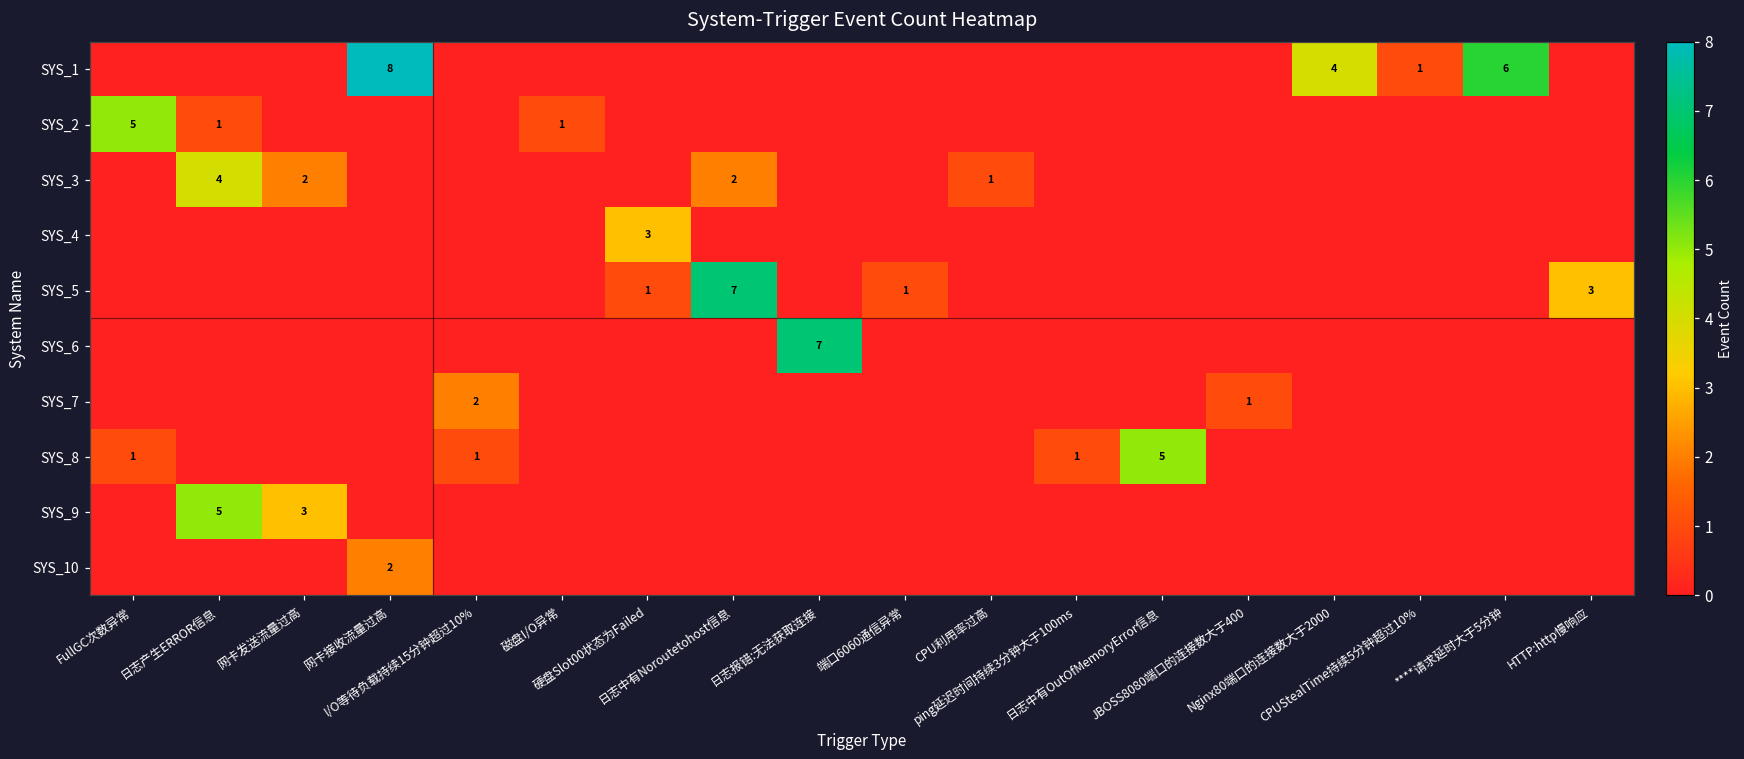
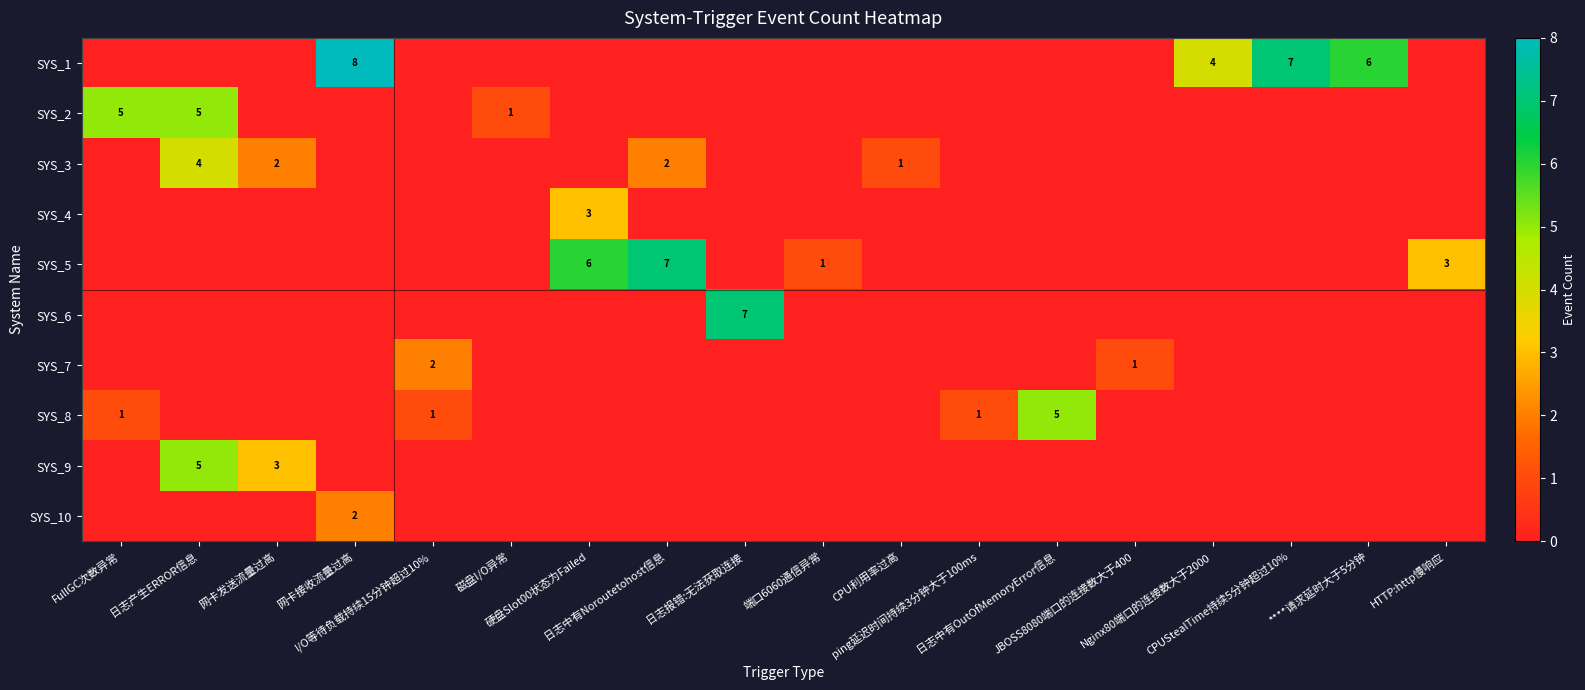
  {
    "SYS_1": {
      "网卡接收流量过高": 8,
      "Nginx80端口的连接数大于2000": 4,
-     "CPUStealTime持续5分钟超过10%": 1,
+     "CPUStealTime持续5分钟超过10%": 7,
      "****请求延时大于5分钟": 6
    },
    "SYS_2": {
      "FullGC次数异常": 5,
-     "日志产生ERROR信息": 1,
+     "日志产生ERROR信息": 5,
      "磁盘I/O异常": 1
    },
    "SYS_3": {
      "日志产生ERROR信息": 4,
      "网卡发送流量过高": 2,
      "日志中有Noroutetohost信息": 2,
      "CPU利用率过高": 1
    },
    "SYS_4": {
      "硬盘Slot00状态为Failed": 3
    },
    "SYS_5": {
-     "硬盘Slot00状态为Failed": 1,
+     "硬盘Slot00状态为Failed": 6,
      "日志中有Noroutetohost信息": 7,
      "端口6060通信异常": 1,
      "HTTP:http慢响应": 3
    },
    "SYS_6": {
      "日志报错:无法获取连接": 7
    },
    "SYS_7": {
      "I/O等待负载持续15分钟超过10%": 2,
      "JBOSS8080端口的连接数大于400": 1
    },
    "SYS_8": {
      "FullGC次数异常": 1,
      "I/O等待负载持续15分钟超过10%": 1,
      "ping延迟时间持续3分钟大于100ms": 1,
      "日志中有OutOfMemoryError信息": 5
    },
    "SYS_9": {
      "日志产生ERROR信息": 5,
      "网卡发送流量过高": 3
    },
    "SYS_10": {
      "网卡接收流量过高": 2
    }
  }
